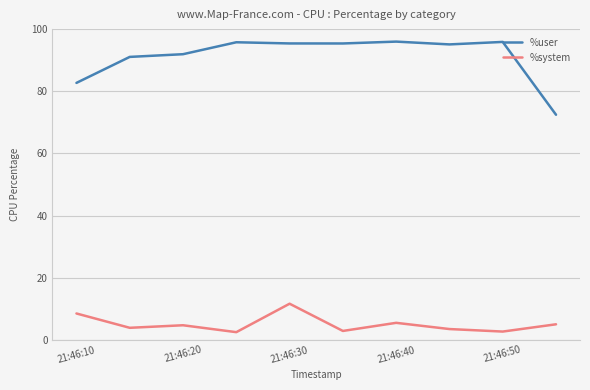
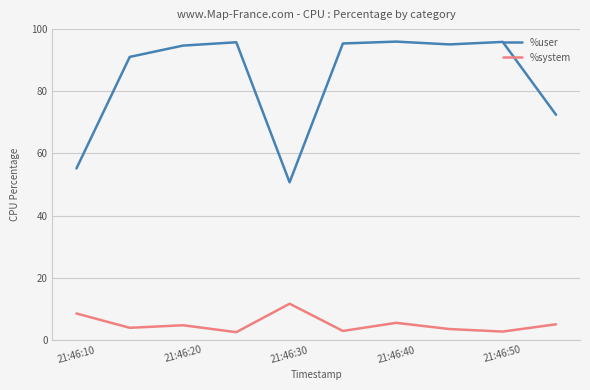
  {
    "%user": {
-     "21:46:10": 83,
-     "21:46:20": 92,
-     "21:46:30": 95,
+     "21:46:10": 55,
+     "21:46:20": 95,
+     "21:46:30": 51,
      "21:46:40": 96,
      "21:46:50": 96
    },
    "%system": {
      "21:46:10": 9,
      "21:46:20": 5,
      "21:46:30": 12,
      "21:46:40": 6,
      "21:46:50": 3
    }
  }
